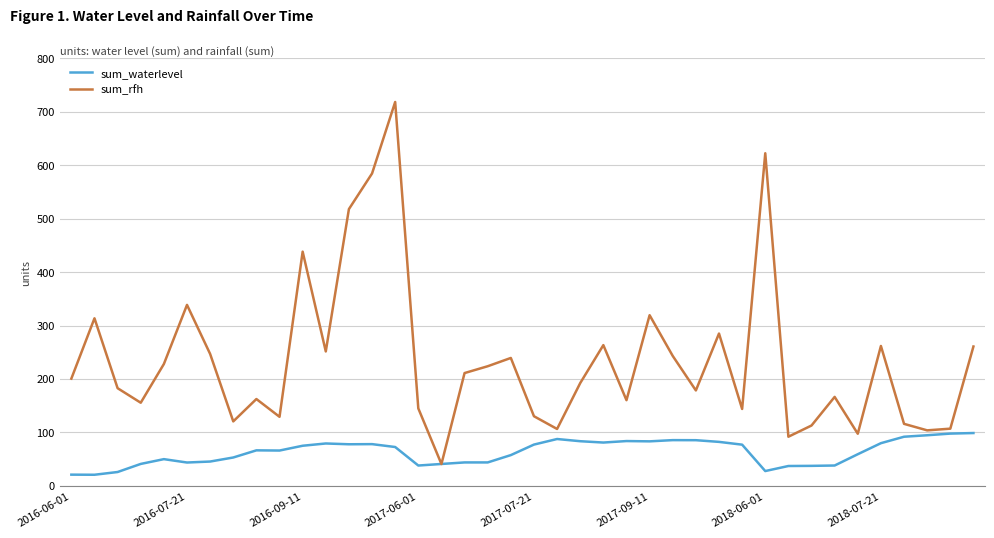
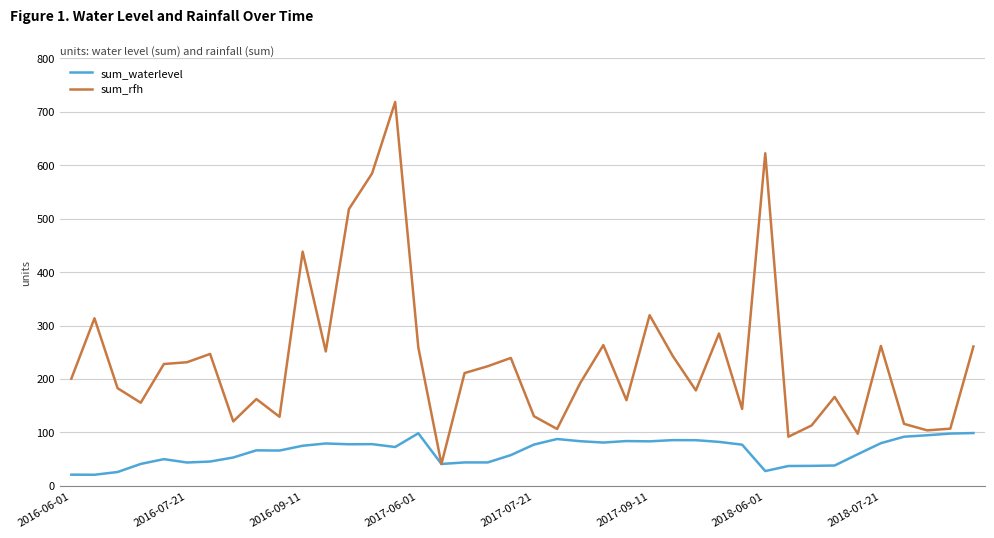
  {
    "sum_waterlevel": {
      "2016-06-01": 20,
      "2016-07-21": 40,
      "2016-09-11": 80,
-     "2017-06-01": 40,
+     "2017-06-01": 100,
      "2017-07-21": 80,
      "2017-09-11": 80,
      "2018-06-01": 30,
      "2018-07-21": 80
    },
    "sum_rfh": {
      "2016-06-01": 200,
-     "2016-07-21": 340,
+     "2016-07-21": 230,
      "2016-09-11": 440,
-     "2017-06-01": 150,
+     "2017-06-01": 260,
      "2017-07-21": 130,
      "2017-09-11": 320,
      "2018-06-01": 620,
      "2018-07-21": 260
    }
  }
